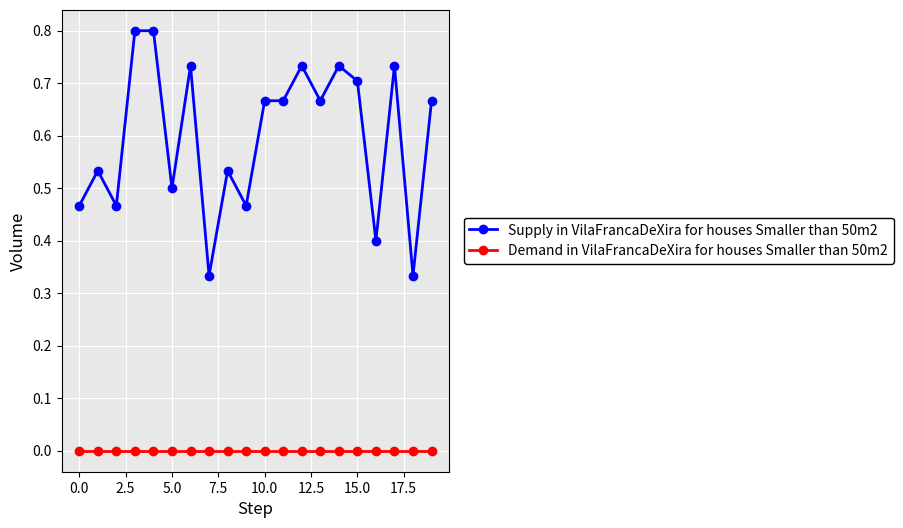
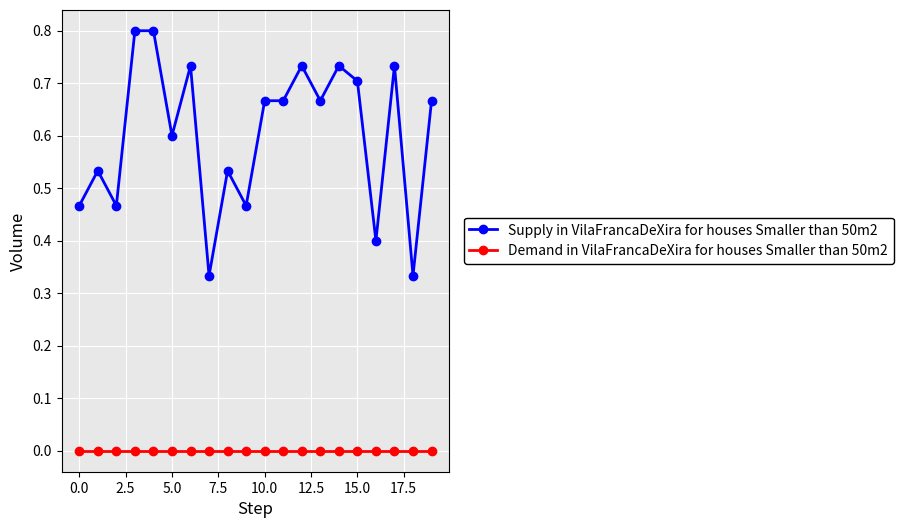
  {
    "Supply in VilaFrancaDeXira for houses Smaller than 50m2": {
      "0.0": 0.47,
-     "5.0": 0.5,
+     "5.0": 0.6,
      "10.0": 0.67,
      "15.0": 0.7
    },
    "Demand in VilaFrancaDeXira for houses Smaller than 50m2": {
      "0.0": 0.0,
      "5.0": 0.0,
      "10.0": 0.0,
      "15.0": 0.0
    }
  }
